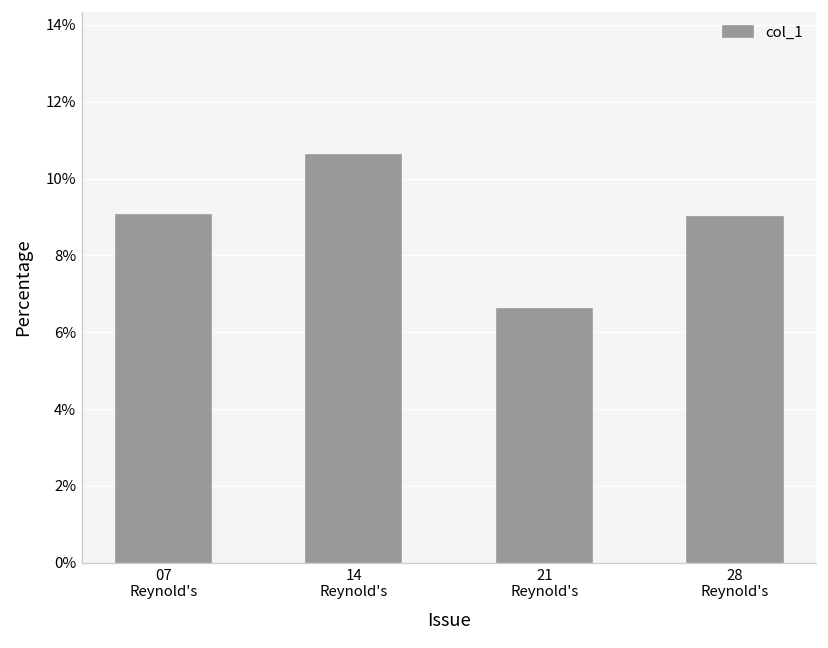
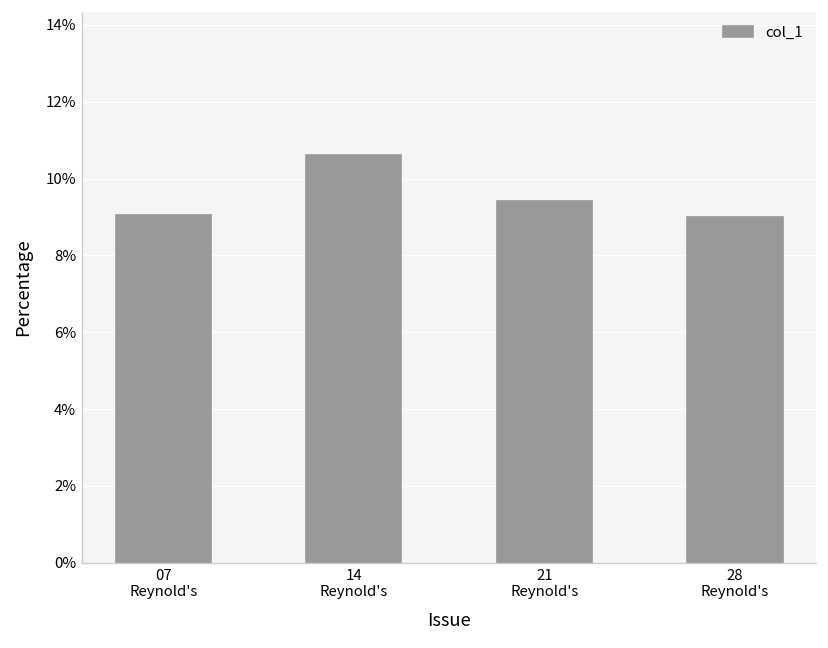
  {
    "07 Reynold's": "9.1%",
    "14 Reynold's": "10.6%",
-   "21 Reynold's": "6.6%",
+   "21 Reynold's": "9.4%",
    "28 Reynold's": "9.0%"
  }
